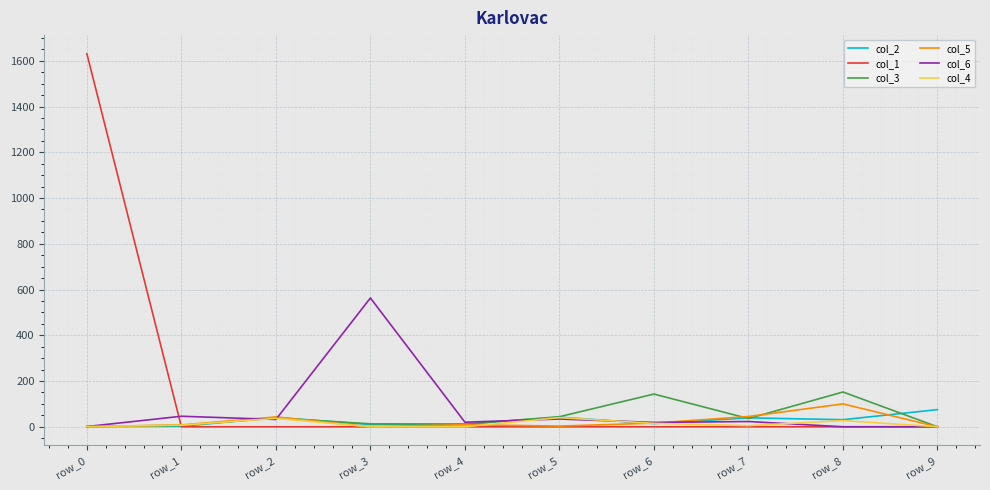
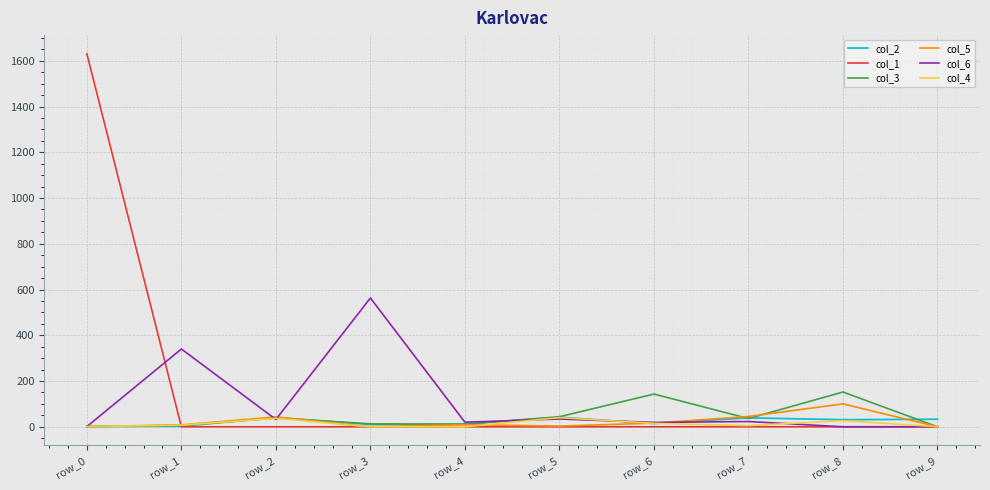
  {
    "col_2": {
-     "row_9": 80
+     "row_9": 30
    },
    "col_1": {
      "row_0": 1630,
      "row_2": 0,
      "row_6": 0
    },
    "col_3": {
      "row_6": 140,
      "row_8": 150
    },
    "col_5": {
      "row_8": 100
    },
    "col_6": {
-     "row_1": 50,
+     "row_1": 340,
      "row_3": 560,
      "row_7": 20
    }
  }
